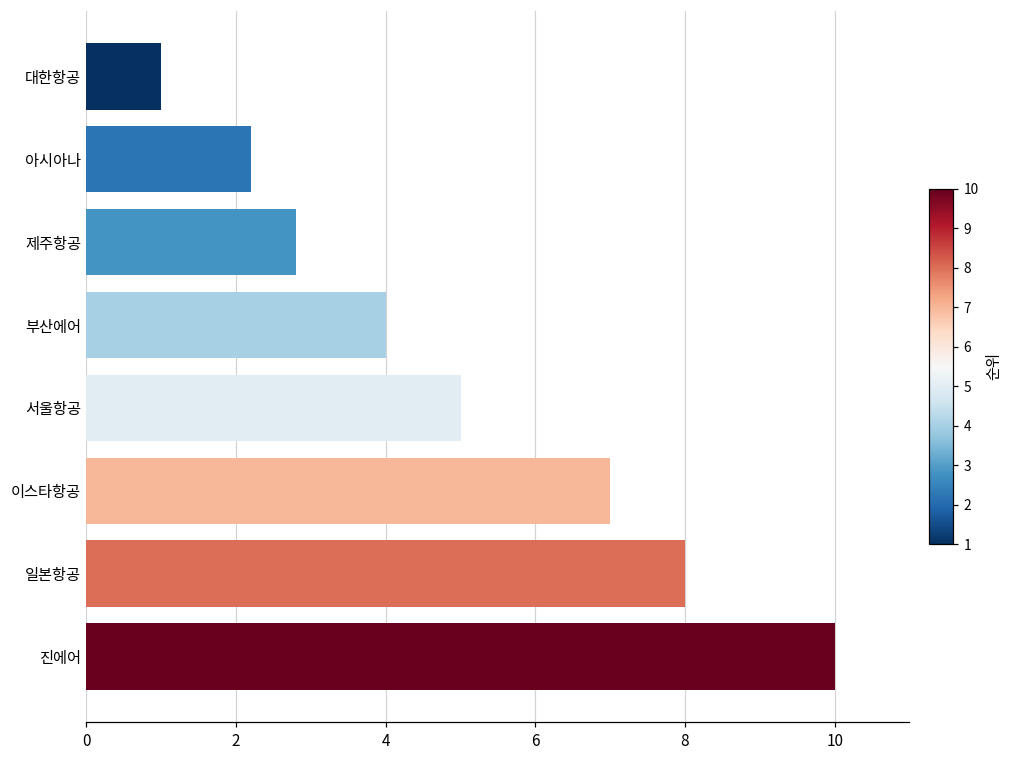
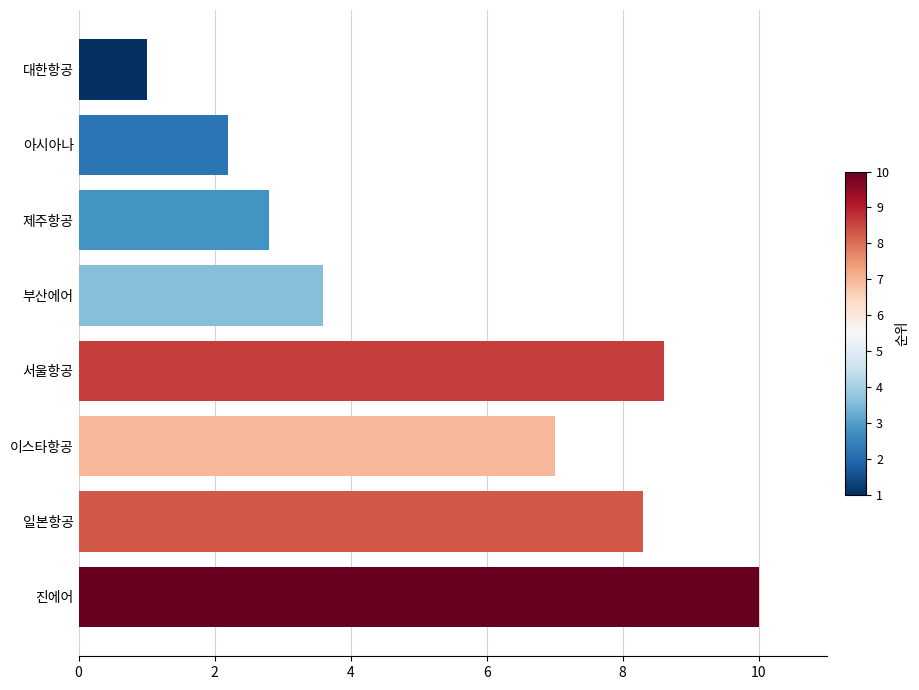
  {
    "대한항공": 1.0,
    "아시아나": 2.2,
    "제주항공": 2.8,
-   "부산에어": 4.0,
-   "서울항공": 5.0,
+   "부산에어": 3.6,
+   "서울항공": 8.6,
    "이스타항공": 7.0,
-   "일본항공": 8.0,
+   "일본항공": 8.3,
    "진에어": 10.0
  }
